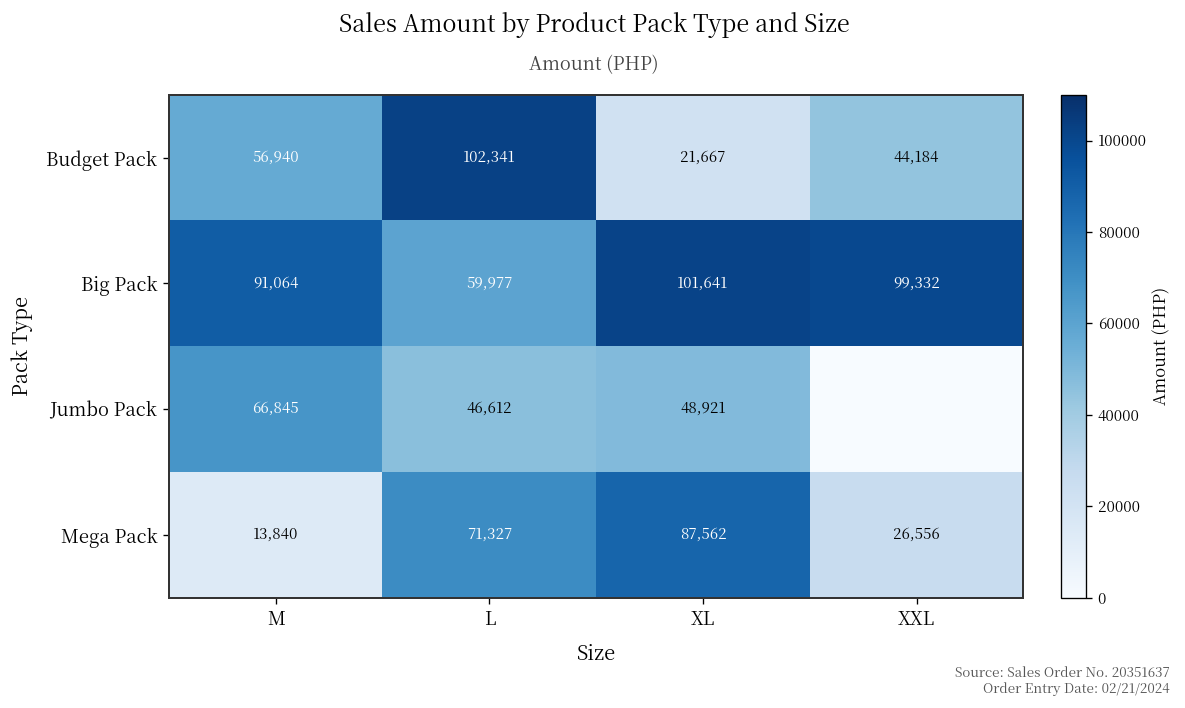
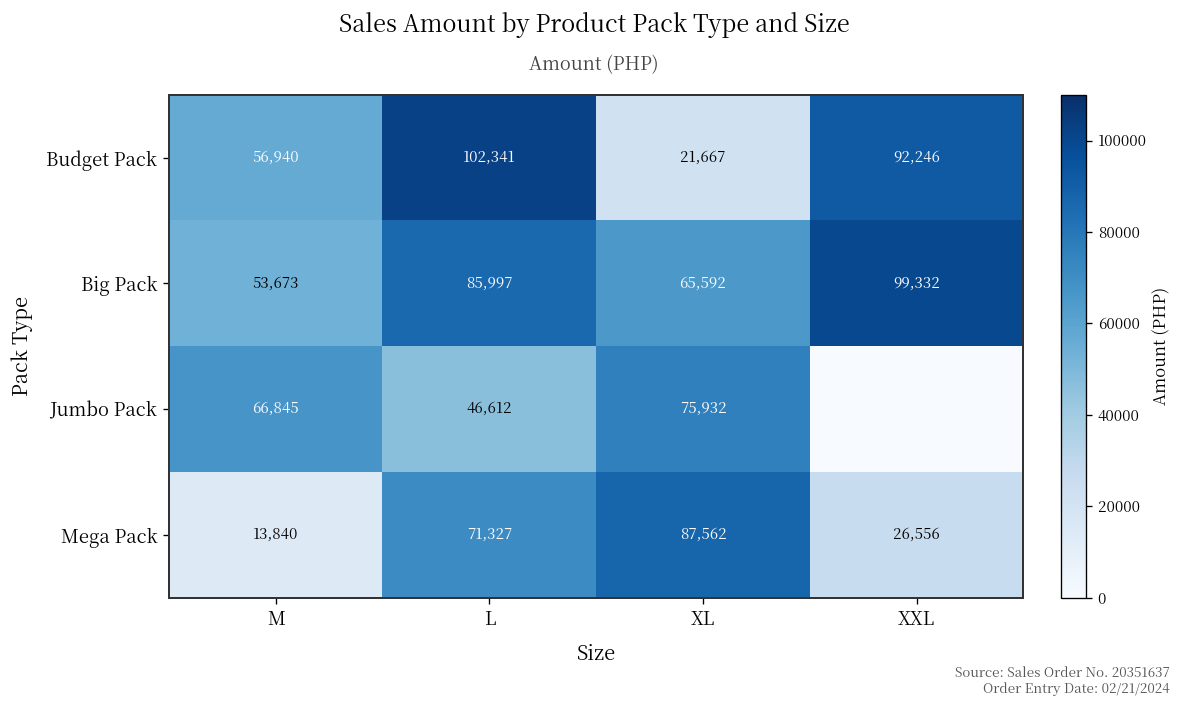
  {
    "Budget Pack": {
      "M": "56,940",
      "L": "102,341",
      "XL": "21,667",
-     "XXL": "44,184"
+     "XXL": "92,246"
    },
    "Big Pack": {
-     "M": "91,064",
-     "L": "59,977",
-     "XL": "101,641",
+     "M": "53,673",
+     "L": "85,997",
+     "XL": "65,592",
      "XXL": "99,332"
    },
    "Jumbo Pack": {
      "M": "66,845",
      "L": "46,612",
-     "XL": "48,921"
+     "XL": "75,932"
    },
    "Mega Pack": {
      "M": "13,840",
      "L": "71,327",
      "XL": "87,562",
      "XXL": "26,556"
    }
  }
